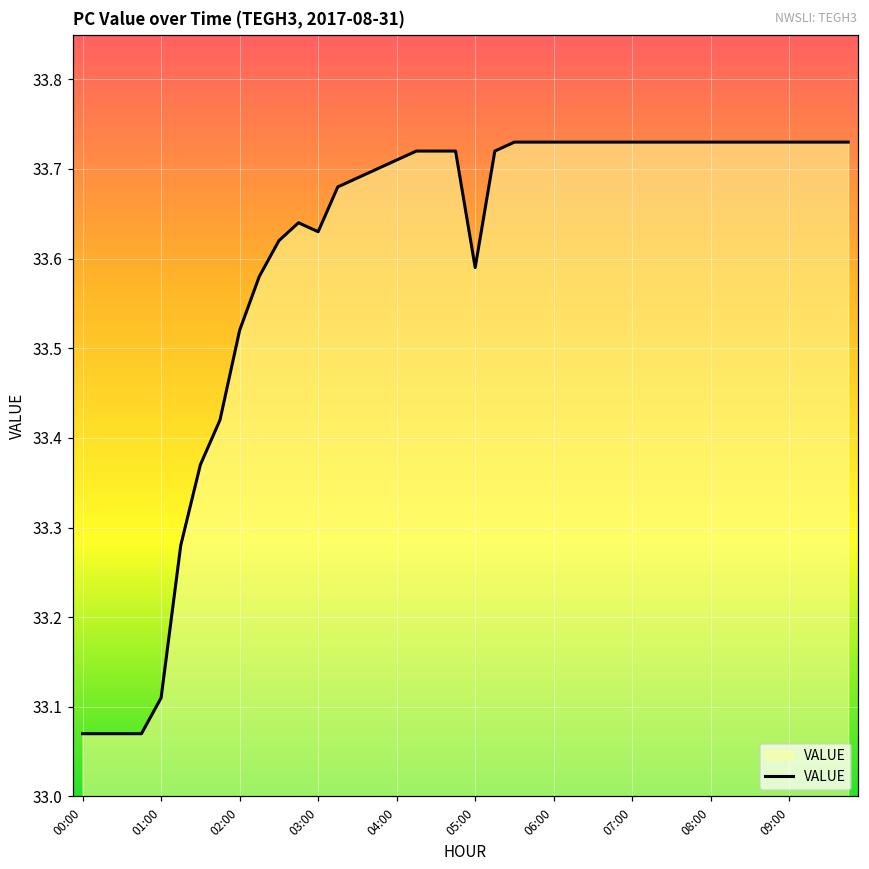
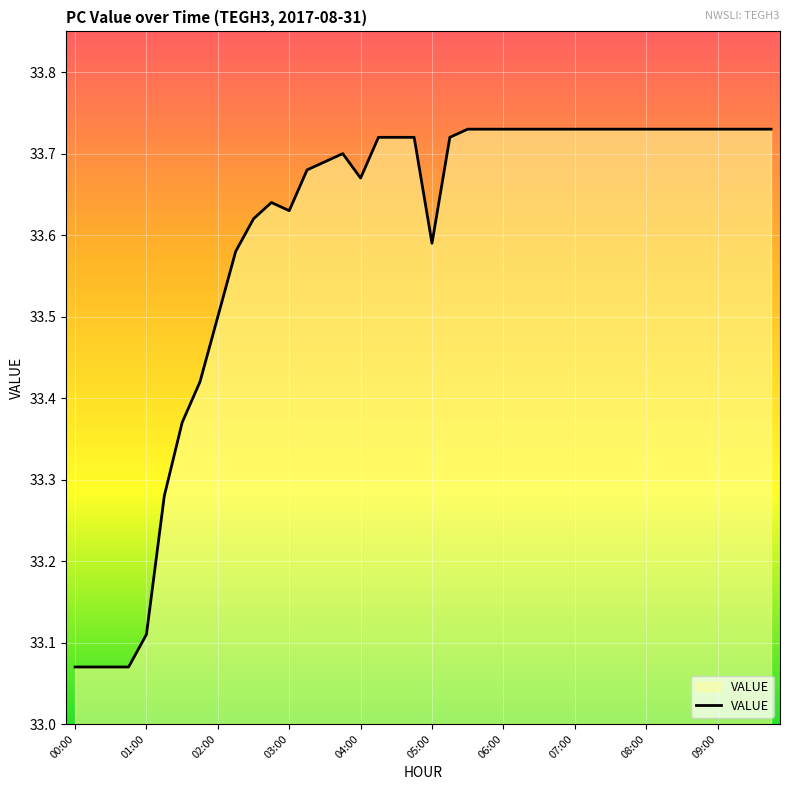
  {
    "00:00": 33.07,
    "01:00": 33.11,
-   "02:00": 33.52,
+   "02:00": 33.50,
    "03:00": 33.63,
-   "04:00": 33.71,
+   "04:00": 33.67,
    "05:00": 33.59,
    "06:00": 33.73,
    "07:00": 33.73,
    "08:00": 33.73,
    "09:00": 33.73
  }
